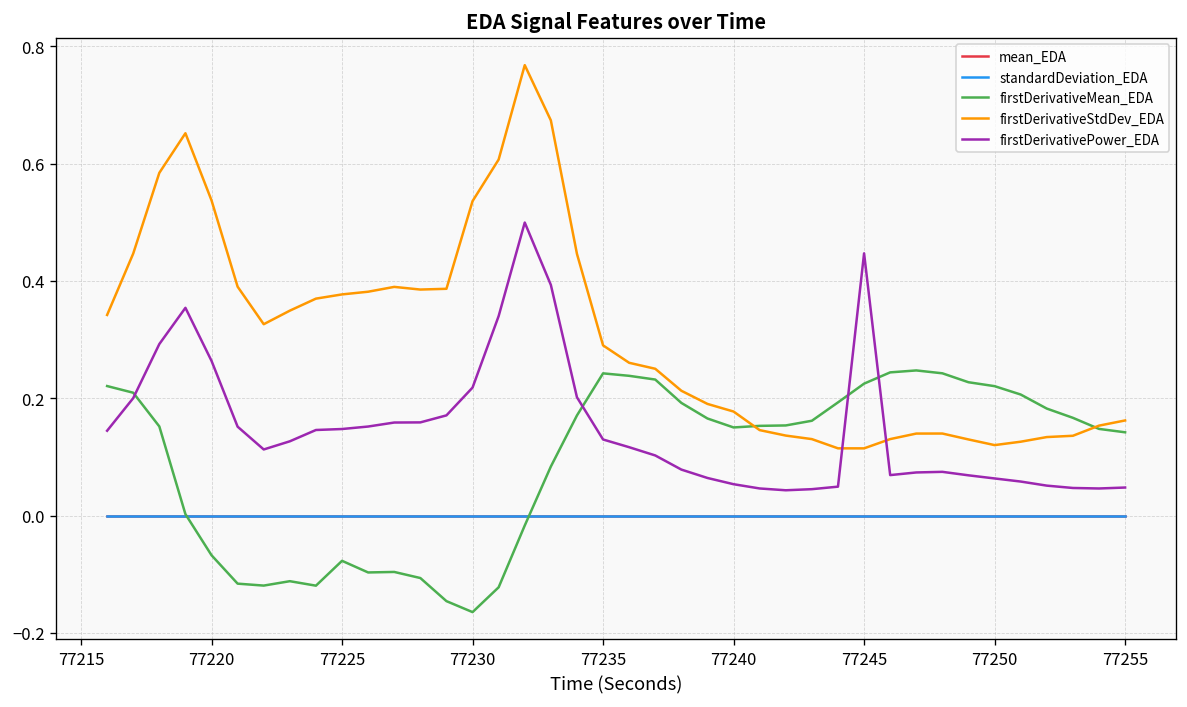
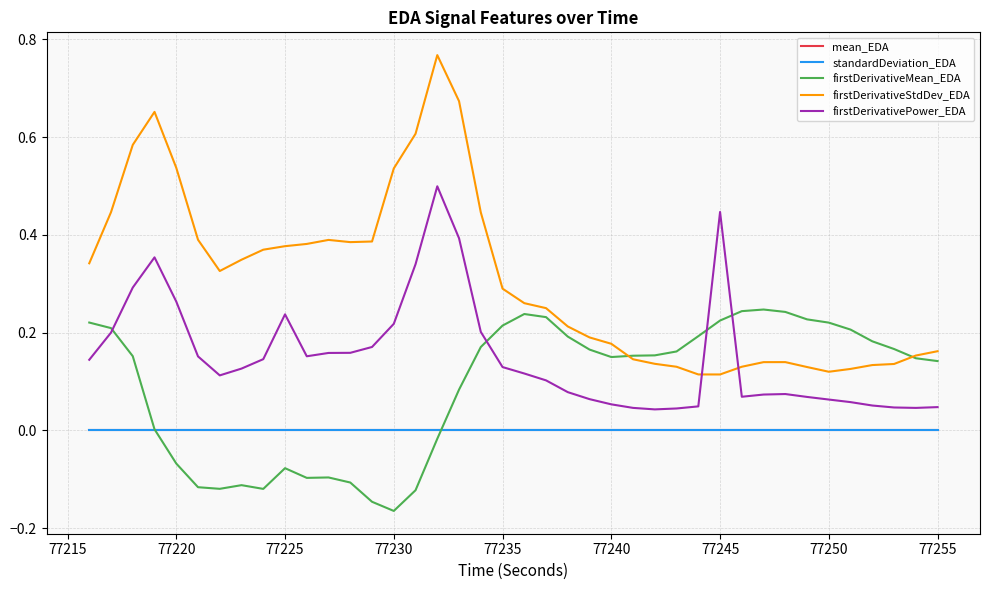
  {
    "standardDeviation_EDA": {
      "77220": 0.00,
      "77225": 0.00,
      "77230": 0.00,
      "77235": 0.00,
      "77240": 0.00,
      "77245": 0.00,
      "77250": 0.00,
      "77255": 0.00
    },
    "firstDerivativeMean_EDA": {
      "77220": -0.07,
      "77225": -0.08,
      "77230": -0.16,
-     "77235": 0.24,
+     "77235": 0.21,
      "77240": 0.15,
      "77245": 0.22,
      "77250": 0.22,
      "77255": 0.14
    },
    "firstDerivativeStdDev_EDA": {
      "77220": 0.54,
      "77225": 0.38,
      "77230": 0.54,
      "77235": 0.29,
      "77240": 0.18,
      "77245": 0.11,
      "77250": 0.12,
      "77255": 0.16
    },
    "firstDerivativePower_EDA": {
      "77220": 0.26,
-     "77225": 0.15,
+     "77225": 0.24,
      "77230": 0.22,
      "77235": 0.13,
      "77240": 0.05,
      "77245": 0.45,
      "77250": 0.06,
      "77255": 0.05
    }
  }
